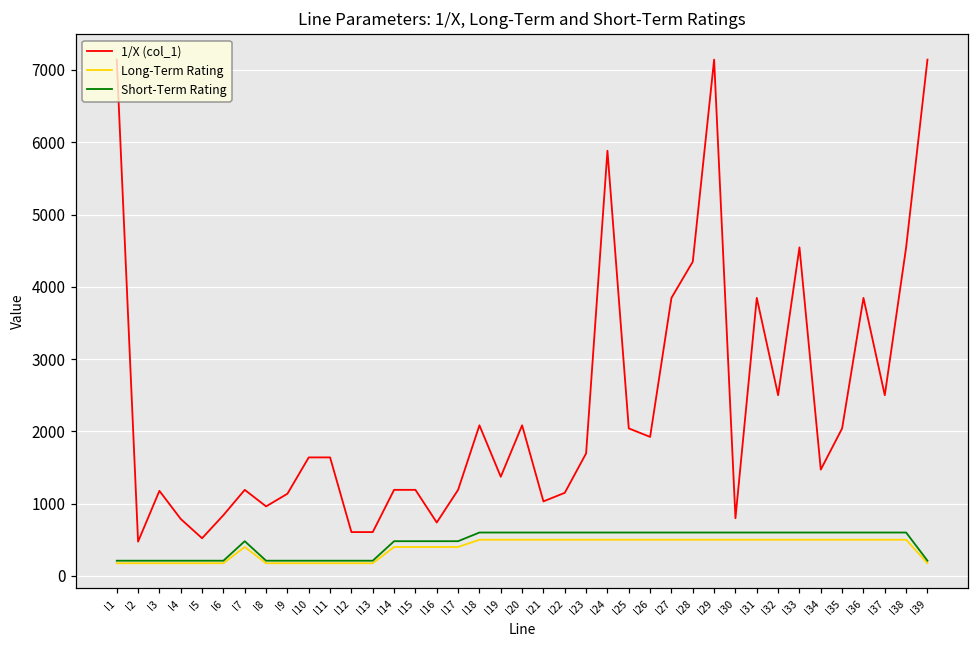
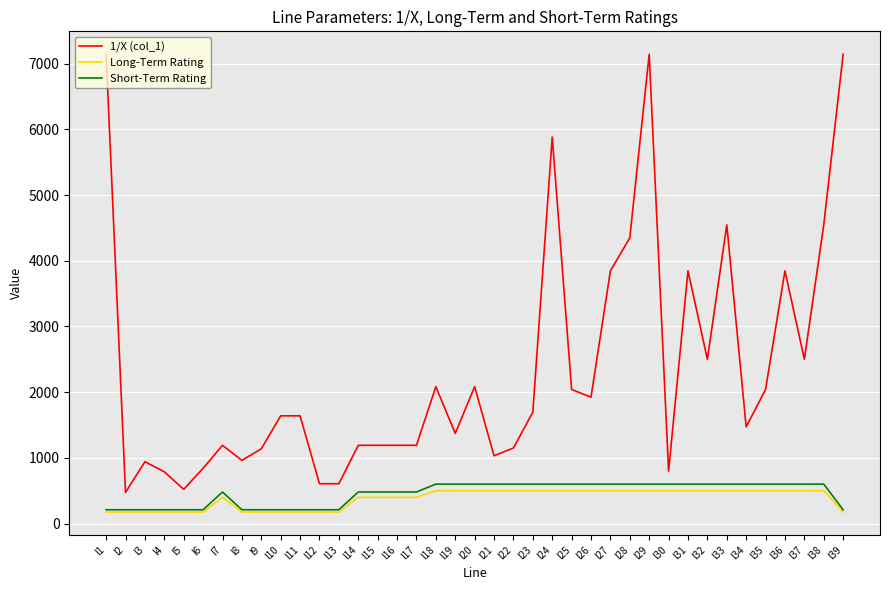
  {
    "1/X (col_1)": {
      "l2": 500,
-     "l3": 1200,
+     "l3": 900,
      "l4": 800,
      "l5": 500,
      "l6": 800,
      "l7": 1200,
      "l8": 1000,
      "l9": 1100,
      "l10": 1600,
      "l11": 1600,
      "l12": 600,
      "l13": 600,
      "l14": 1200,
      "l15": 1200,
-     "l16": 700,
+     "l16": 1200,
      "l17": 1200,
      "l18": 2100,
      "l19": 1400,
      "l20": 2100,
      "l21": 1000,
      "l22": 1100,
      "l23": 1700,
      "l24": 5900,
      "l25": 2000,
      "l26": 1900,
      "l27": 3800,
      "l28": 4300,
      "l29": 7100,
      "l30": 800,
      "l31": 3800,
      "l32": 2500,
      "l33": 4500,
      "l34": 1500,
      "l35": 2000,
      "l36": 3800,
      "l37": 2500,
      "l38": 4500,
      "l39": 7100
    },
    "Long-Term Rating": {
      "l7": 400,
      "l14": 400,
      "l15": 400,
      "l16": 400,
      "l17": 400,
      "l18": 500,
      "l19": 500,
      "l20": 500,
      "l21": 500,
      "l22": 500,
      "l23": 500,
      "l24": 500,
      "l25": 500,
      "l26": 500,
      "l27": 500,
      "l28": 500,
      "l29": 500,
      "l30": 500,
      "l31": 500,
      "l32": 500,
      "l33": 500,
      "l34": 500,
      "l35": 500,
      "l36": 500,
      "l37": 500,
      "l38": 500
    },
    "Short-Term Rating": {
      "l7": 500,
      "l14": 500,
      "l15": 500,
      "l16": 500,
      "l17": 500,
      "l18": 600,
      "l19": 600,
      "l20": 600,
      "l21": 600,
      "l22": 600,
      "l23": 600,
      "l24": 600,
      "l25": 600,
      "l26": 600,
      "l27": 600,
      "l28": 600,
      "l29": 600,
      "l30": 600,
      "l31": 600,
      "l32": 600,
      "l33": 600,
      "l34": 600,
      "l35": 600,
      "l36": 600,
      "l37": 600,
      "l38": 600
    }
  }
